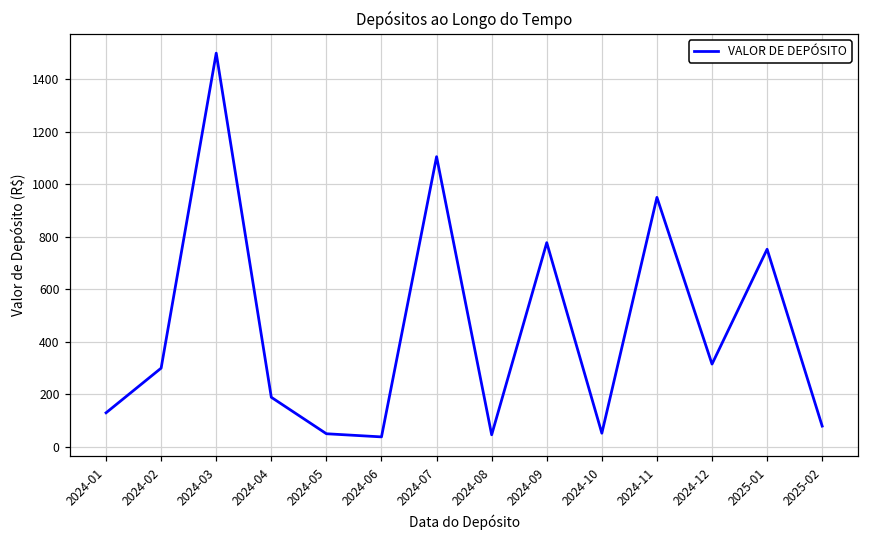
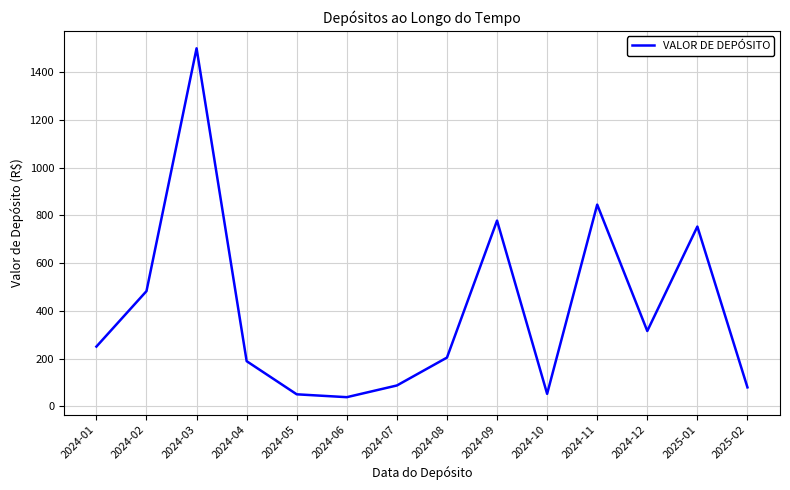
  {
-   "2024-01": 130,
-   "2024-02": 300,
+   "2024-01": 250,
+   "2024-02": 480,
    "2024-03": 1500,
    "2024-04": 190,
    "2024-05": 50,
    "2024-06": 40,
-   "2024-07": 1110,
-   "2024-08": 50,
+   "2024-07": 90,
+   "2024-08": 200,
    "2024-09": 780,
    "2024-10": 50,
-   "2024-11": 950,
+   "2024-11": 850,
    "2024-12": 320,
    "2025-01": 750,
    "2025-02": 80
  }
